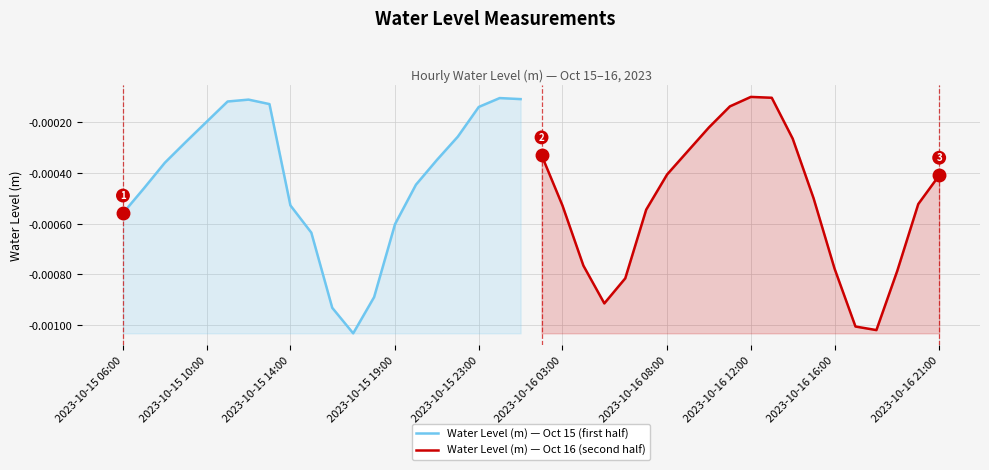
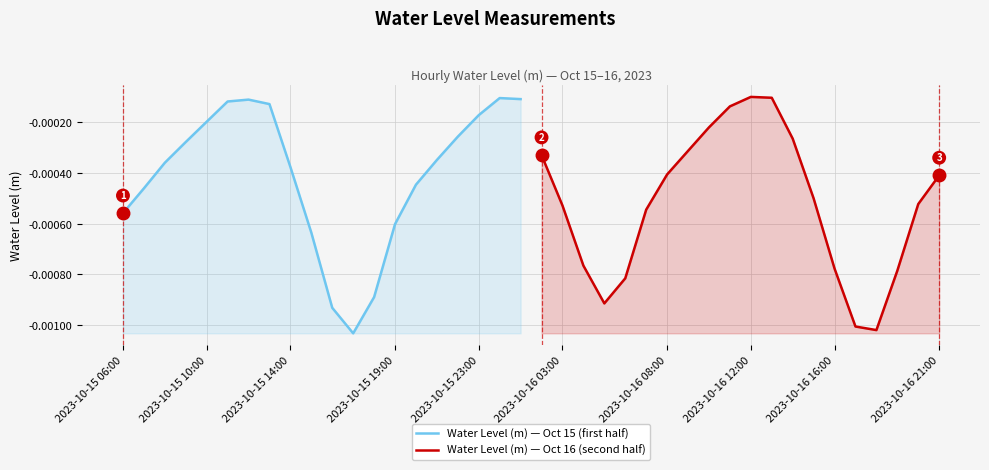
  {
    "Water Level (m) — Oct 15 (first half)": {
      "2023-10-15 10:00": -0.00020,
-     "2023-10-15 14:00": -0.00053,
+     "2023-10-15 14:00": -0.00038,
      "2023-10-15 19:00": -0.00060,
-     "2023-10-15 23:00": -0.00014
+     "2023-10-15 23:00": -0.00017
    }
  }
